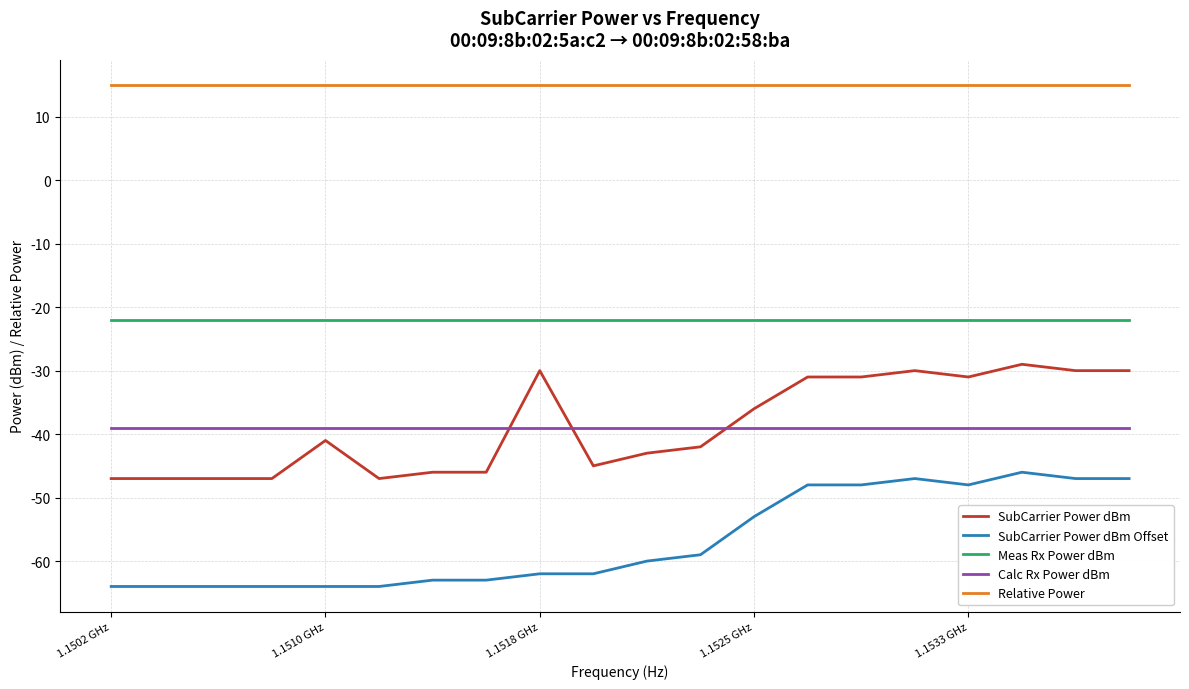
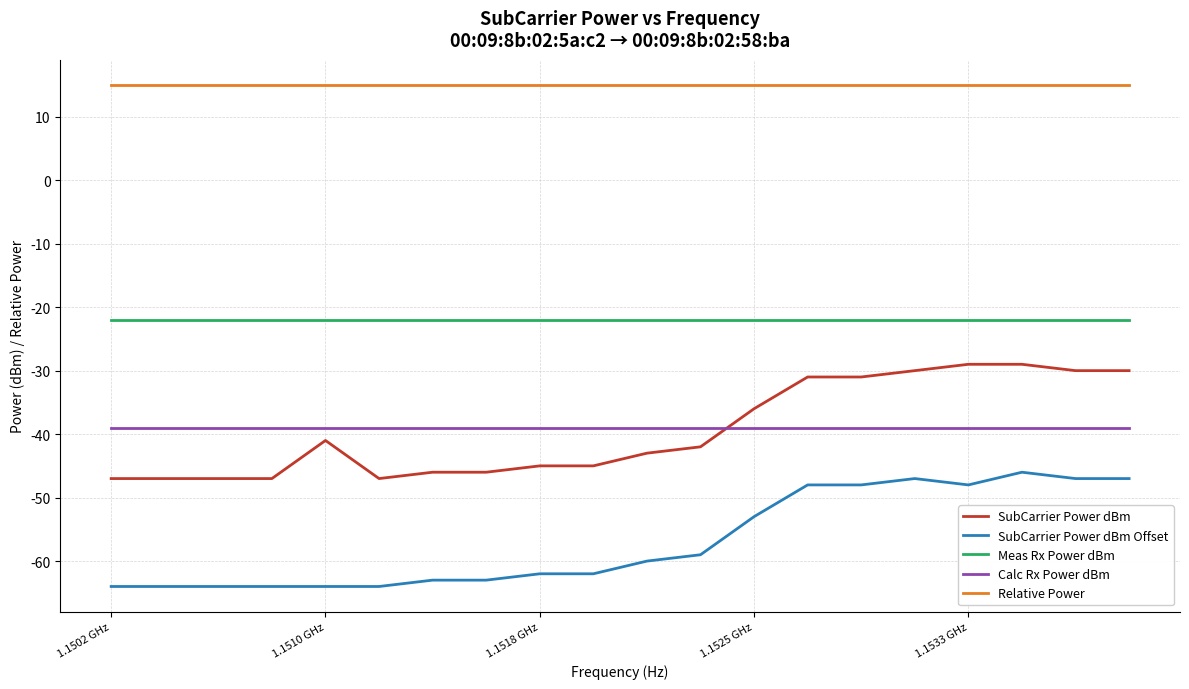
  {
    "SubCarrier Power dBm": {
      "1.1502 GHz": -47,
      "1.1510 GHz": -41,
-     "1.1518 GHz": -30,
+     "1.1518 GHz": -45,
      "1.1525 GHz": -36,
-     "1.1533 GHz": -31
+     "1.1533 GHz": -29
    },
    "SubCarrier Power dBm Offset": {
      "1.1502 GHz": -64,
      "1.1510 GHz": -64,
      "1.1518 GHz": -62,
      "1.1525 GHz": -53,
      "1.1533 GHz": -48
    },
    "Meas Rx Power dBm": {
      "1.1502 GHz": -22,
      "1.1510 GHz": -22,
      "1.1518 GHz": -22,
      "1.1525 GHz": -22,
      "1.1533 GHz": -22
    },
    "Calc Rx Power dBm": {
      "1.1502 GHz": -39,
      "1.1510 GHz": -39,
      "1.1518 GHz": -39,
      "1.1525 GHz": -39,
      "1.1533 GHz": -39
    },
    "Relative Power": {
      "1.1502 GHz": 15,
      "1.1510 GHz": 15,
      "1.1518 GHz": 15,
      "1.1525 GHz": 15,
      "1.1533 GHz": 15
    }
  }
